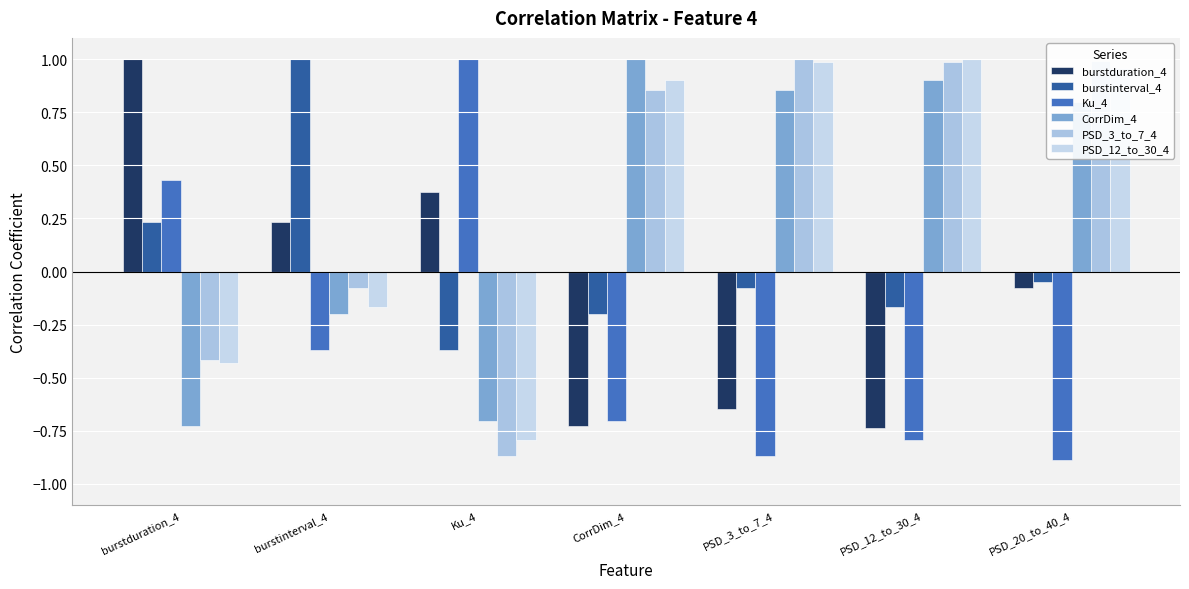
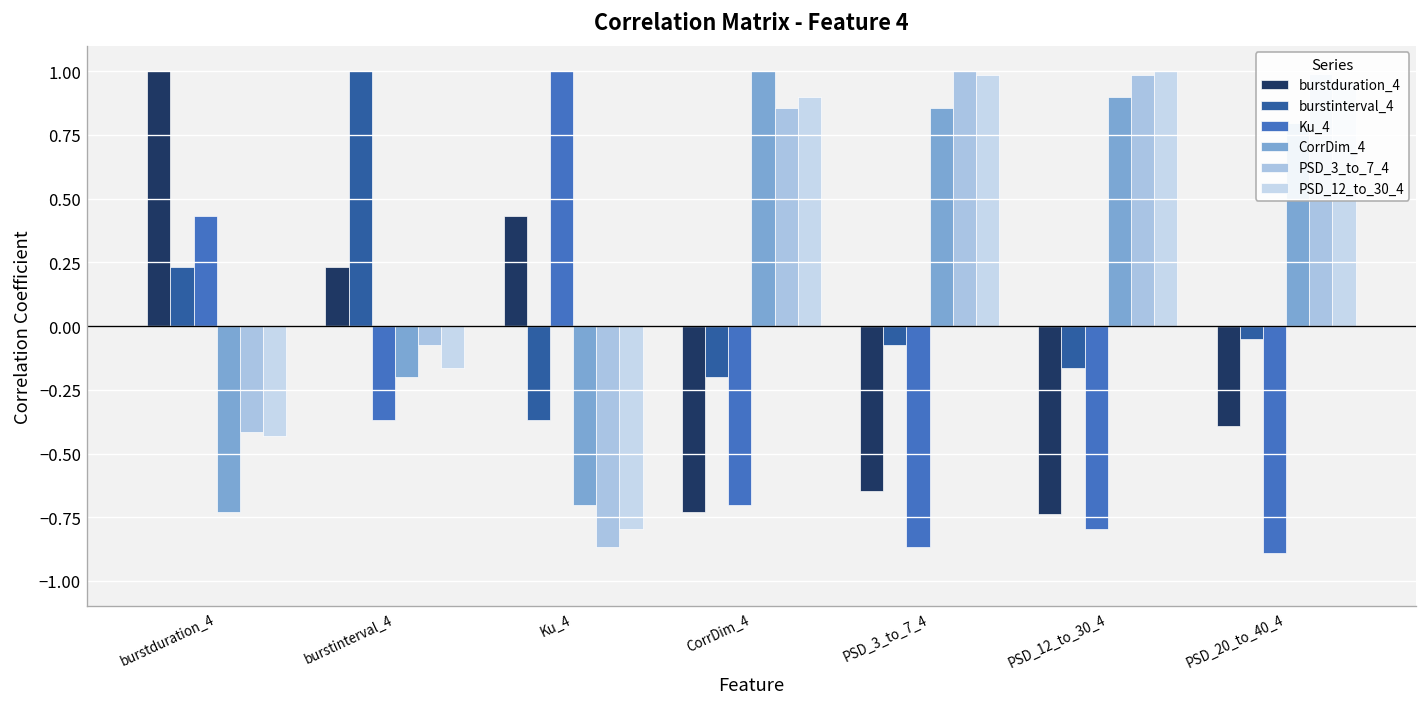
  {
    "burstduration_4": {
      "burstduration_4": 1.00,
      "burstinterval_4": 0.23,
-     "Ku_4": 0.37,
+     "Ku_4": 0.43,
      "CorrDim_4": -0.73,
      "PSD_3_to_7_4": -0.65,
      "PSD_12_to_30_4": -0.74,
-     "PSD_20_to_40_4": -0.08
+     "PSD_20_to_40_4": -0.39
    }
  }
